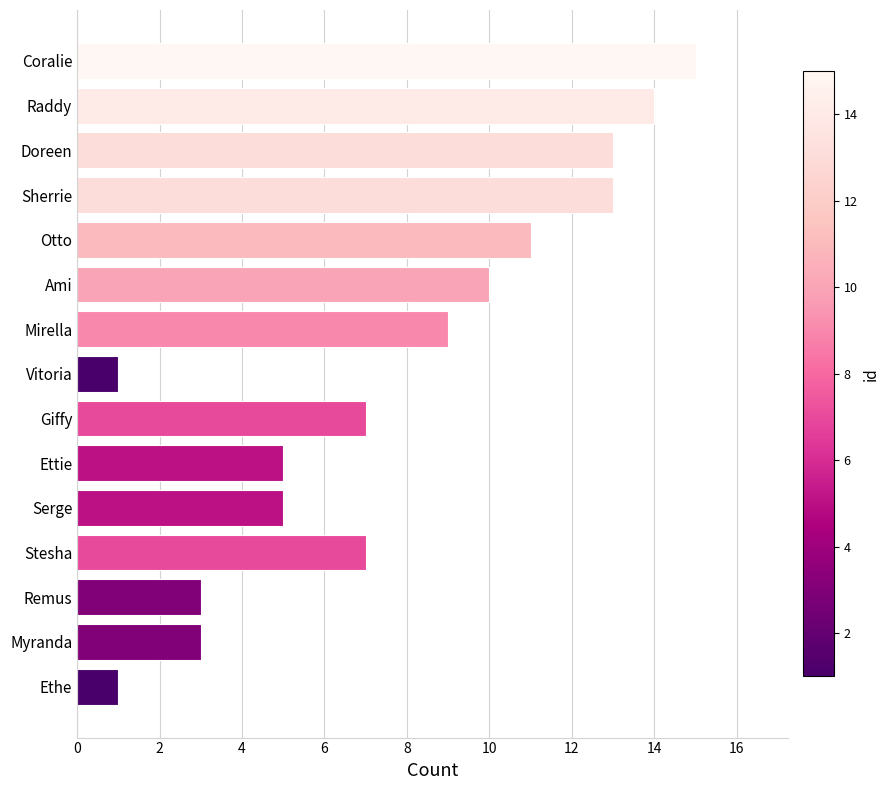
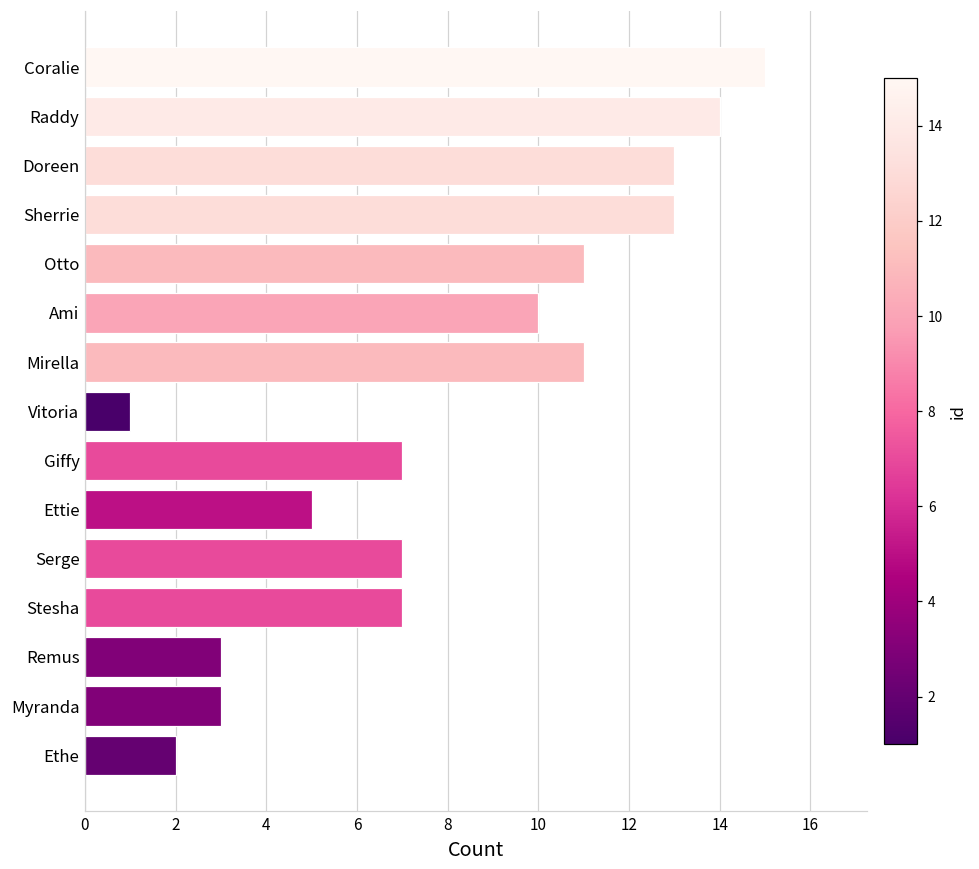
  {
    "Coralie": 15,
    "Raddy": 14,
    "Doreen": 13,
    "Sherrie": 13,
    "Otto": 11,
    "Ami": 10,
-   "Mirella": 9,
+   "Mirella": 11,
    "Vitoria": 1,
    "Giffy": 7,
    "Ettie": 5,
-   "Serge": 5,
+   "Serge": 7,
    "Stesha": 7,
    "Remus": 3,
    "Myranda": 3,
-   "Ethe": 1
+   "Ethe": 2
  }
